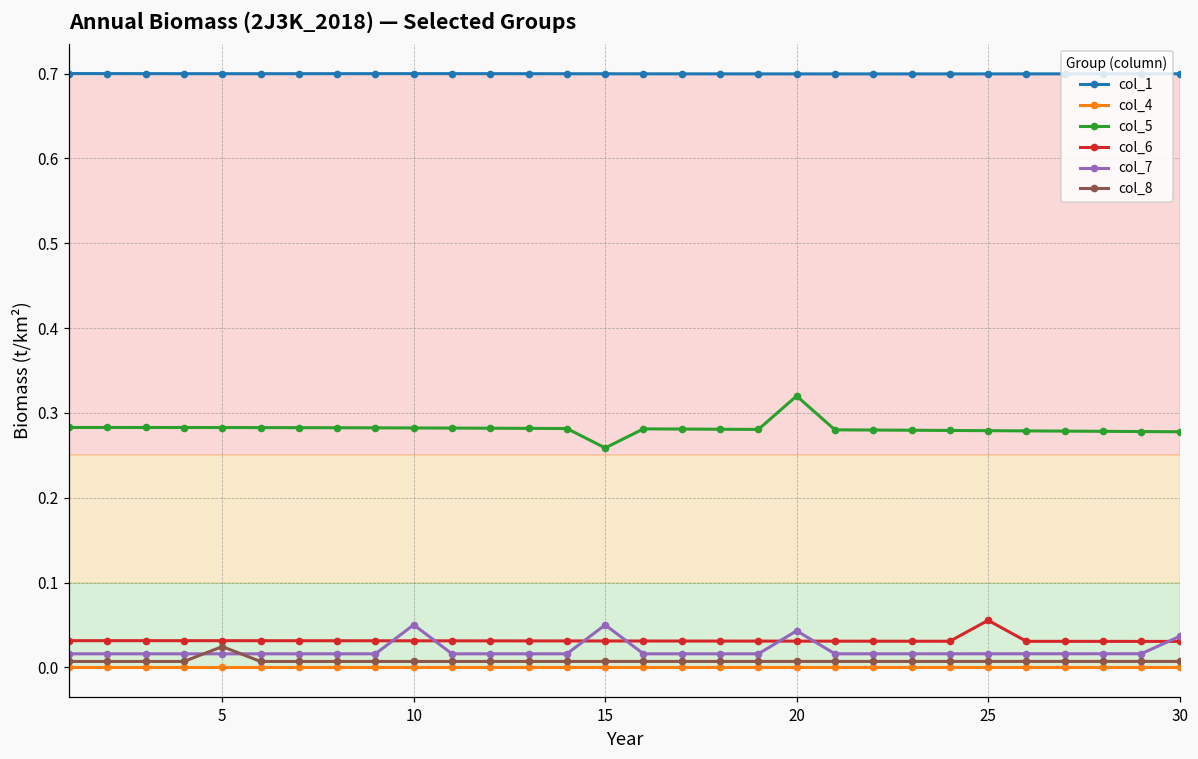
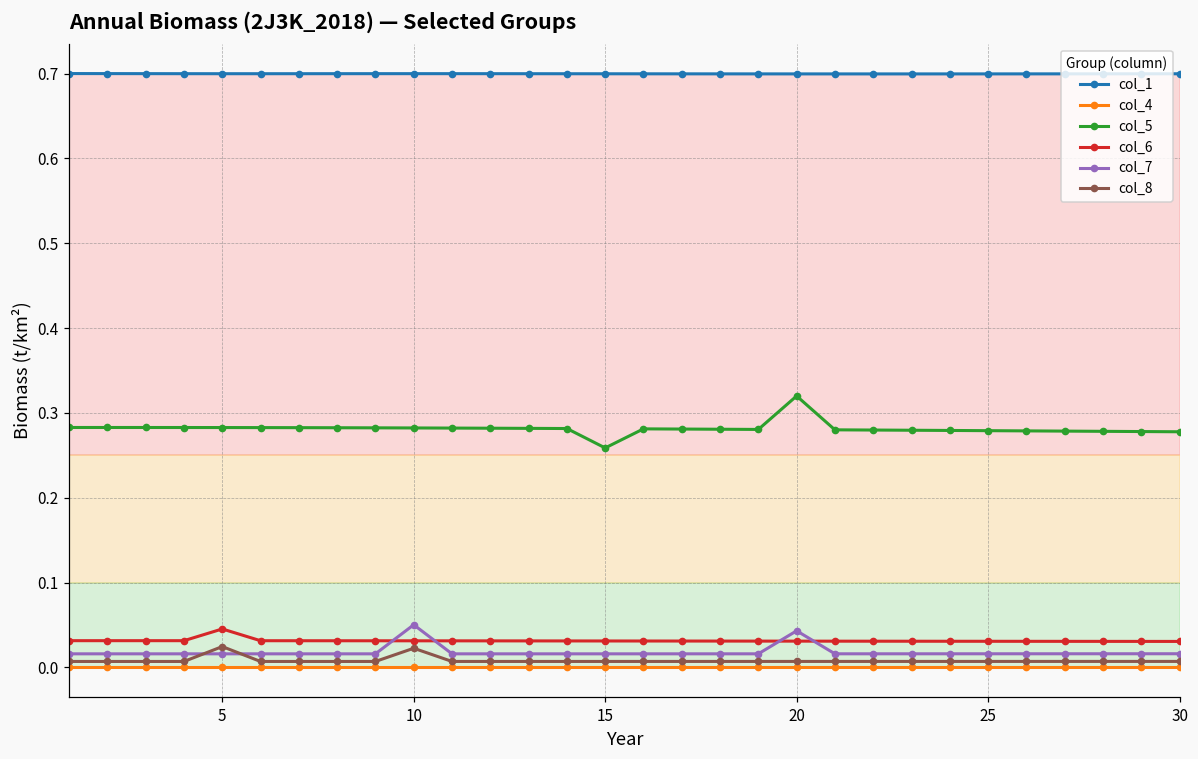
  {
    "col_1": {
      "5": 0.70,
      "10": 0.70,
      "15": 0.70,
      "20": 0.70,
      "25": 0.70,
      "30": 0.70
    },
    "col_4": {
      "5": 0.00,
      "10": 0.00,
      "15": 0.00,
      "20": 0.00,
      "25": 0.00,
      "30": 0.00
    },
    "col_5": {
      "5": 0.28,
      "10": 0.28,
      "15": 0.26,
      "20": 0.32,
      "25": 0.28,
      "30": 0.28
    },
    "col_6": {
-     "5": 0.03,
+     "5": 0.05,
      "10": 0.03,
      "15": 0.03,
      "20": 0.03,
-     "25": 0.06,
+     "25": 0.03,
      "30": 0.03
    },
    "col_7": {
      "5": 0.02,
      "10": 0.05,
-     "15": 0.05,
+     "15": 0.02,
      "20": 0.04,
      "25": 0.02,
-     "30": 0.04
+     "30": 0.02
    },
    "col_8": {
      "5": 0.02,
-     "10": 0.01,
+     "10": 0.02,
      "15": 0.01,
      "20": 0.01,
      "25": 0.01,
      "30": 0.01
    }
  }
